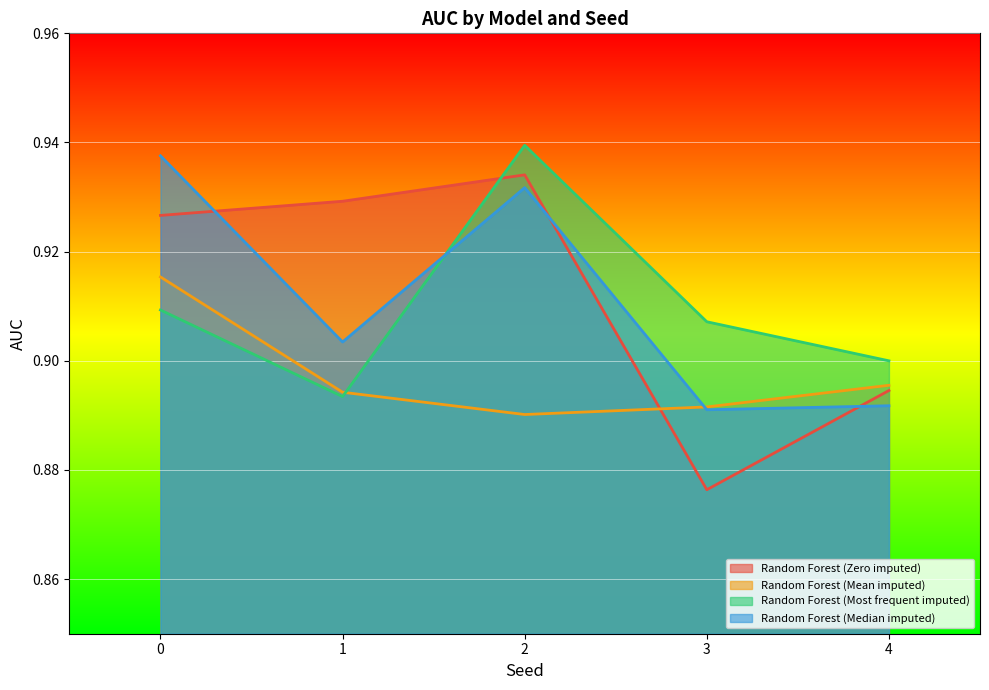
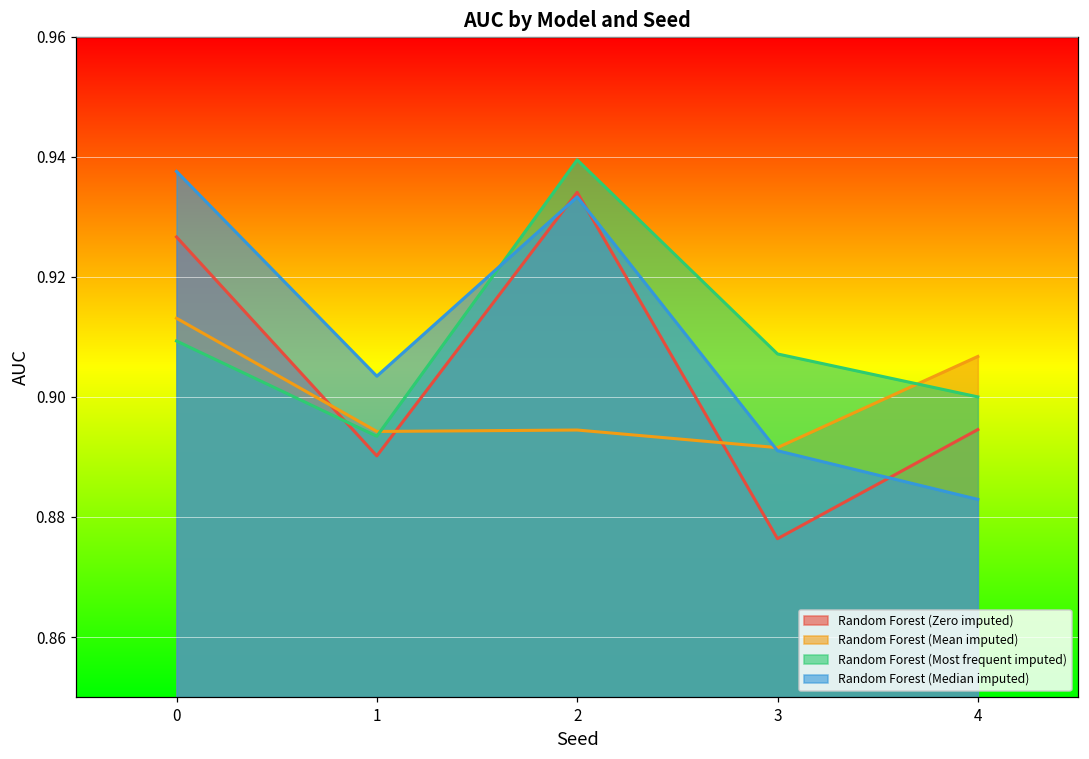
  {
    "Random Forest (Zero imputed)": {
      "0": 0.927,
-     "1": 0.929,
+     "1": 0.890,
      "2": 0.934,
      "3": 0.876,
      "4": 0.895
    },
    "Random Forest (Mean imputed)": {
-     "0": 0.915,
+     "0": 0.913,
      "1": 0.894,
-     "2": 0.890,
+     "2": 0.894,
      "3": 0.892,
-     "4": 0.896
+     "4": 0.907
    },
    "Random Forest (Most frequent imputed)": {
      "0": 0.909,
      "1": 0.893,
      "2": 0.939,
      "3": 0.907,
      "4": 0.900
    },
    "Random Forest (Median imputed)": {
      "0": 0.938,
      "1": 0.903,
-     "2": 0.932,
+     "2": 0.933,
      "3": 0.891,
-     "4": 0.892
+     "4": 0.883
    }
  }
